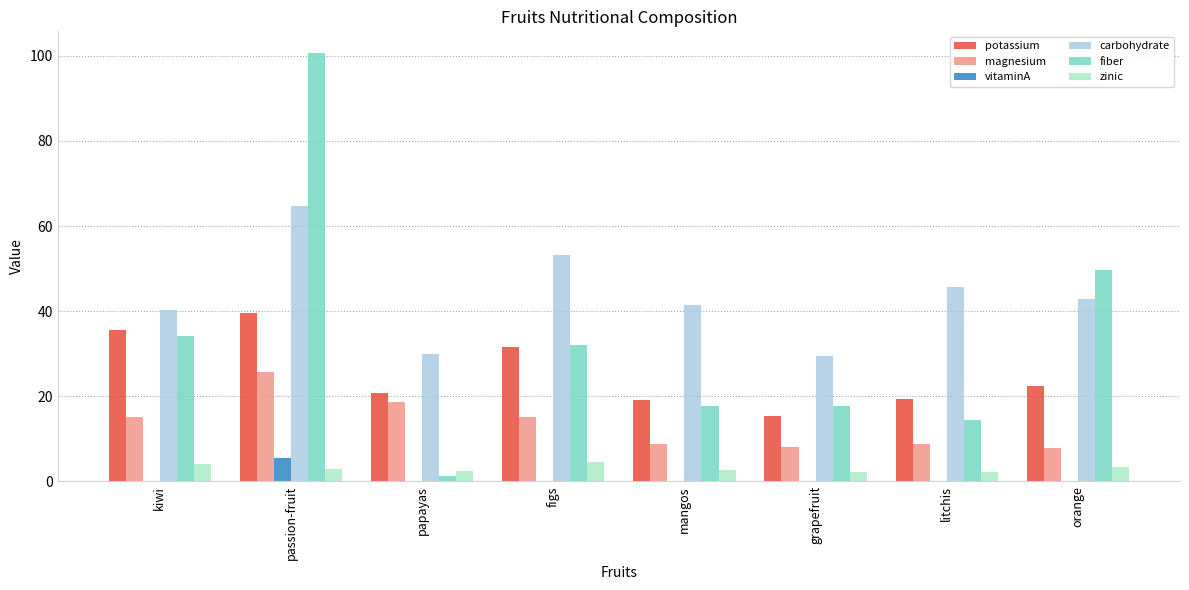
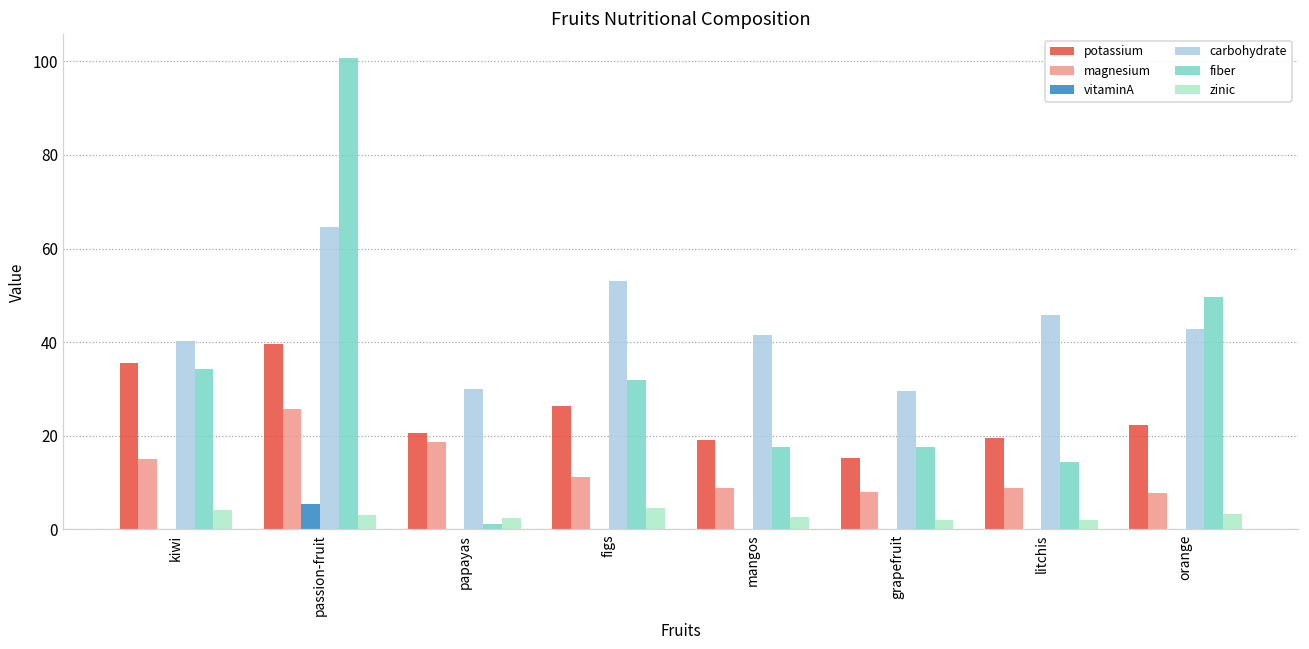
  {
    "potassium": {
      "kiwi": 36,
      "passion-fruit": 40,
      "papayas": 21,
-     "figs": 32,
+     "figs": 26,
      "mangos": 19,
      "grapefruit": 15,
      "litchis": 19,
      "orange": 22
    },
    "magnesium": {
      "kiwi": 15,
      "passion-fruit": 26,
      "papayas": 19,
-     "figs": 15,
+     "figs": 11,
      "mangos": 9,
      "grapefruit": 8,
      "litchis": 9,
      "orange": 8
    },
    "vitaminA": {
      "kiwi": 0,
      "passion-fruit": 6
    }
  }
